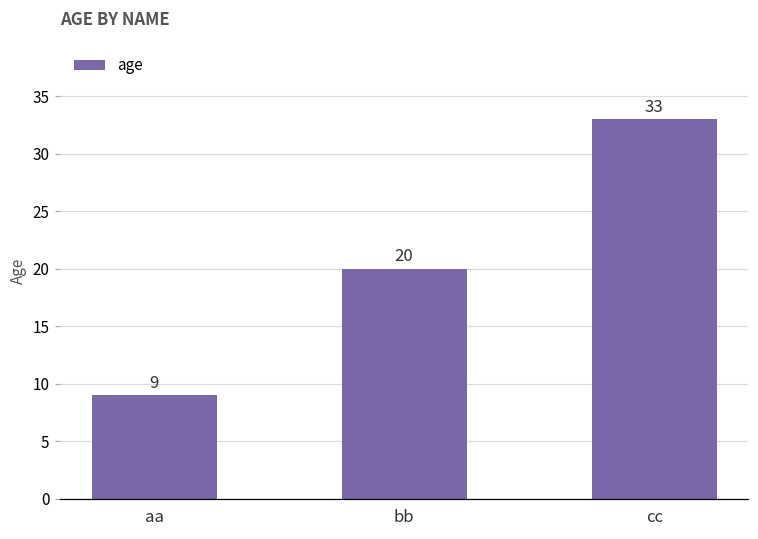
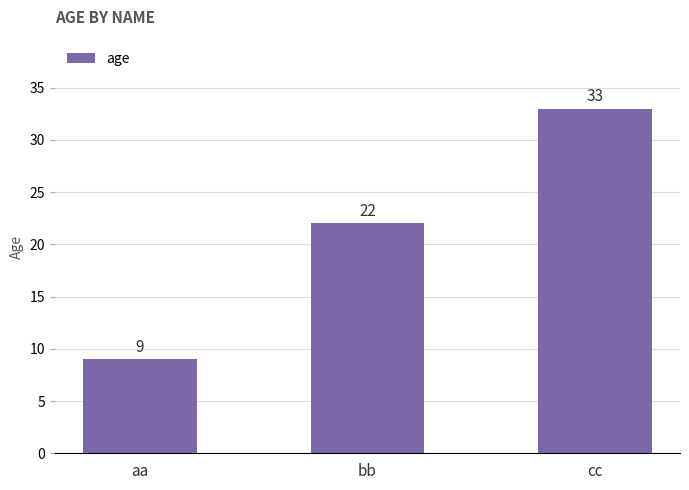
  {
    "aa": 9,
-   "bb": 20,
+   "bb": 22,
    "cc": 33
  }
